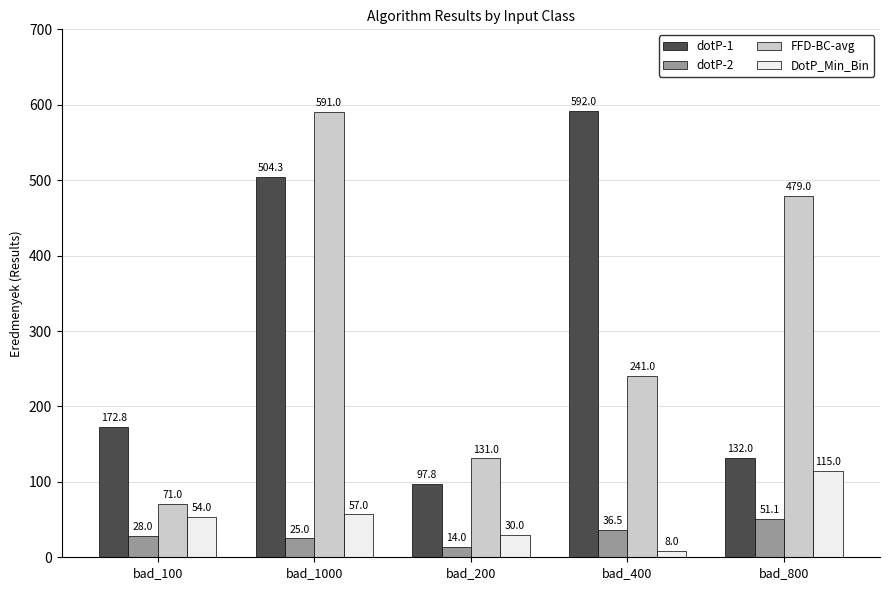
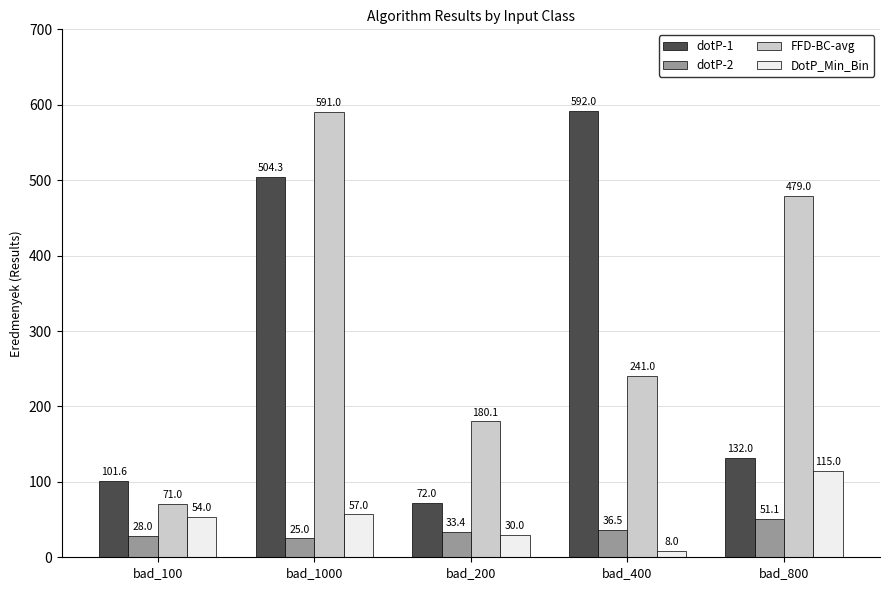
  {
    "dotP-1": {
-     "bad_100": 172.8,
+     "bad_100": 101.6,
      "bad_1000": 504.3,
-     "bad_200": 97.8,
+     "bad_200": 72.0,
      "bad_400": 592.0,
      "bad_800": 132.0
    },
    "dotP-2": {
      "bad_100": 28.0,
      "bad_1000": 25.0,
-     "bad_200": 14.0,
+     "bad_200": 33.4,
      "bad_400": 36.5,
      "bad_800": 51.1
    },
    "FFD-BC-avg": {
      "bad_100": 71.0,
      "bad_1000": 591.0,
-     "bad_200": 131.0,
+     "bad_200": 180.1,
      "bad_400": 241.0,
      "bad_800": 479.0
    },
    "DotP_Min_Bin": {
      "bad_100": 54.0,
      "bad_1000": 57.0,
      "bad_200": 30.0,
      "bad_400": 8.0,
      "bad_800": 115.0
    }
  }
